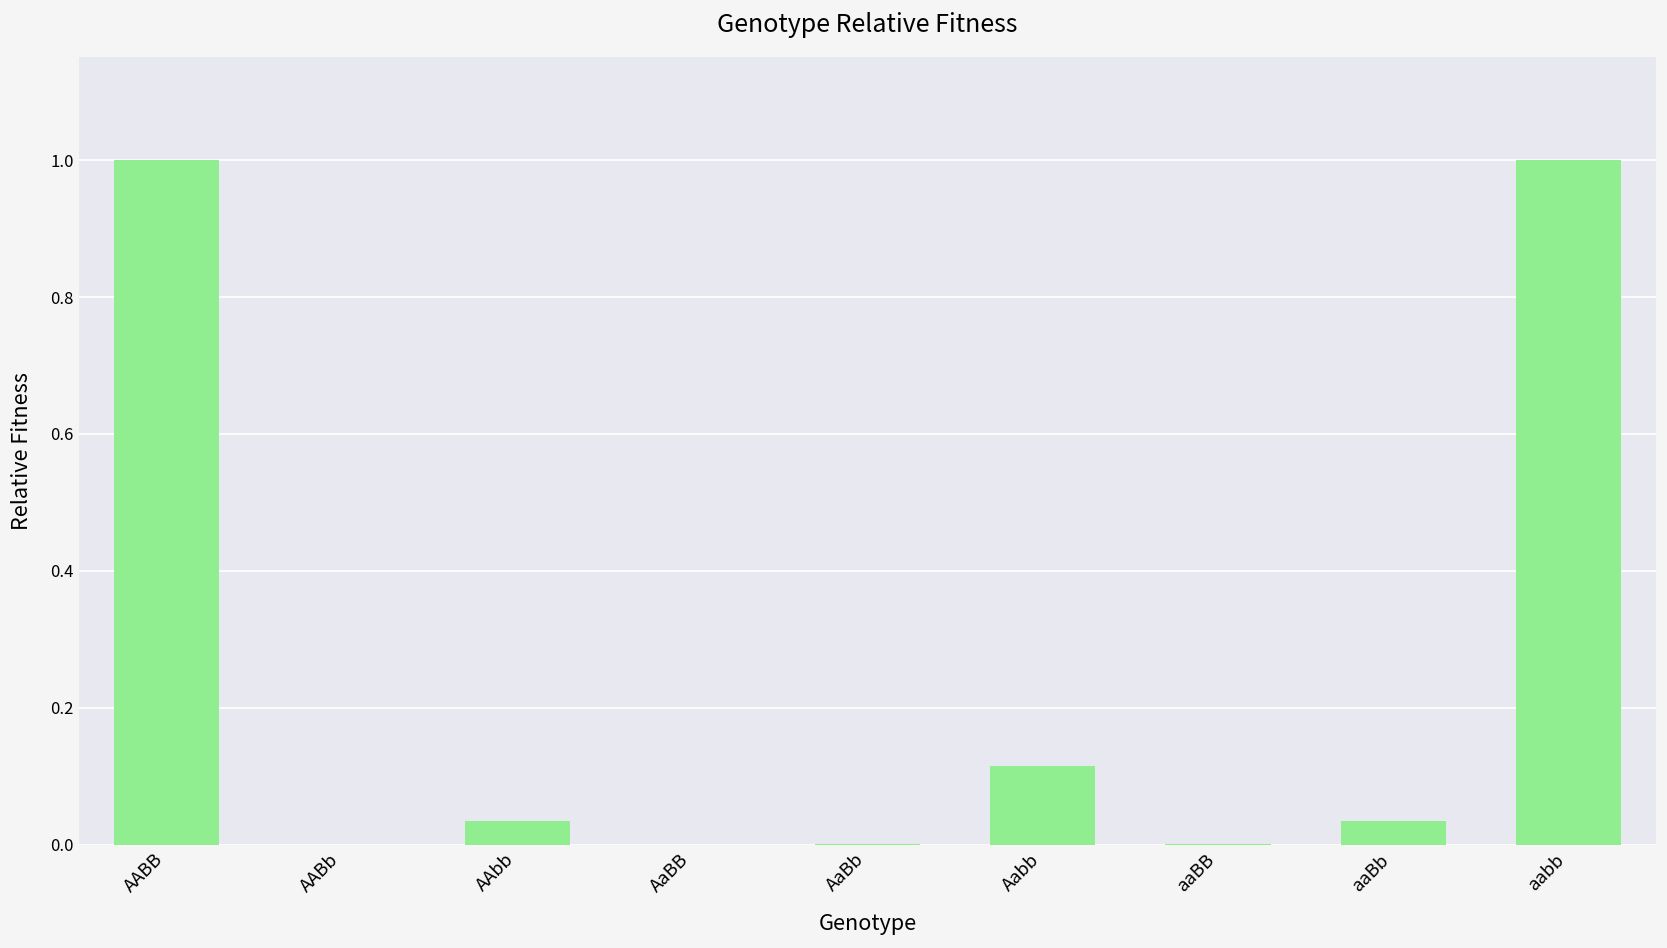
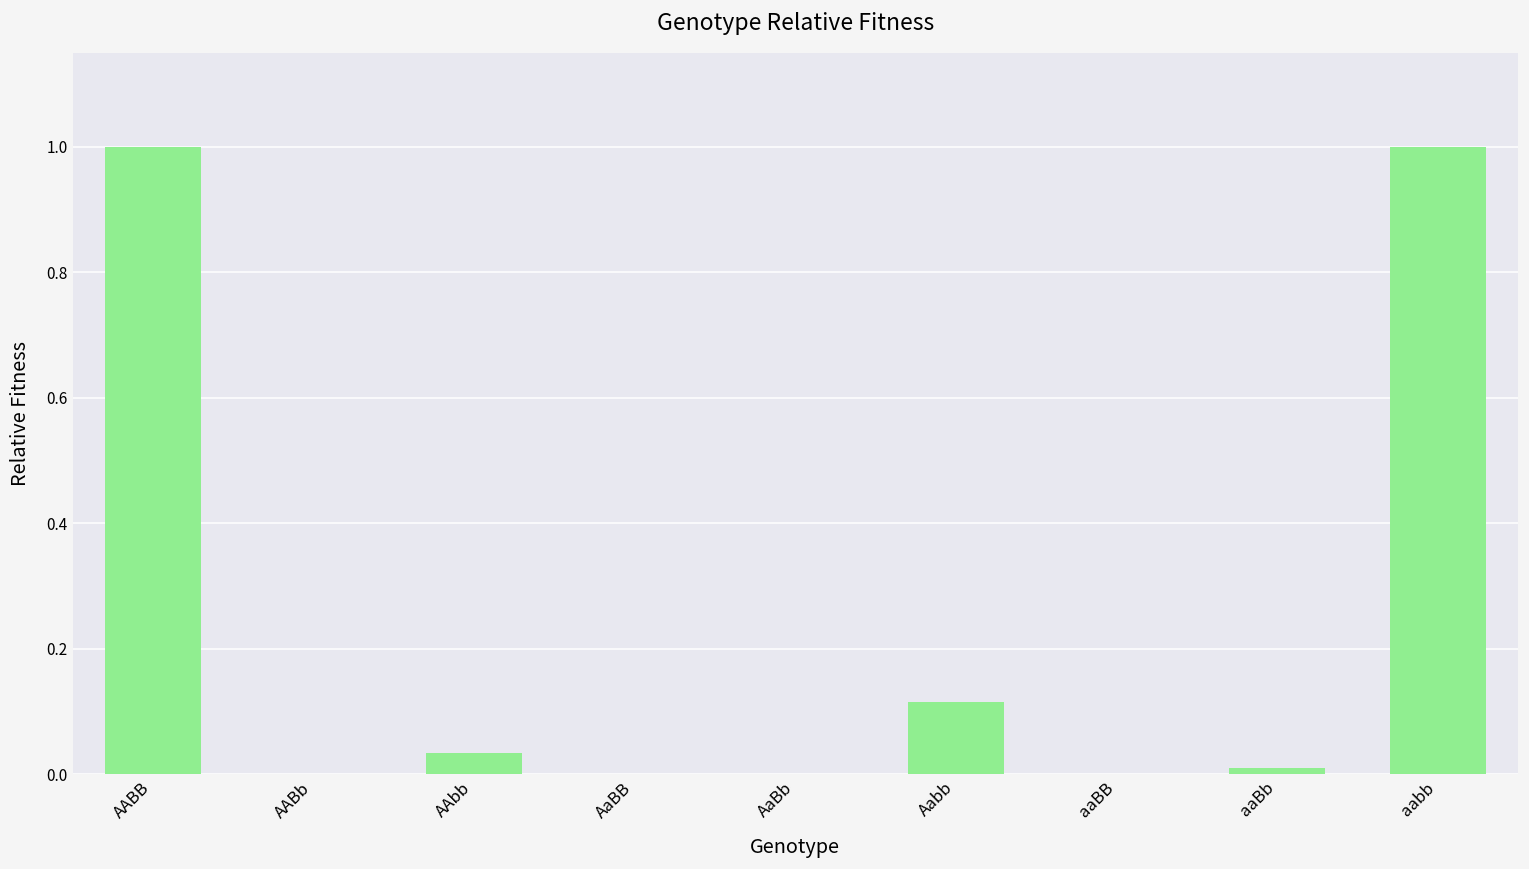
  {
    "AABB": 1.00,
    "AAbb": 0.03,
    "Aabb": 0.12,
-   "aaBb": 0.04,
+   "aaBb": 0.01,
    "aabb": 1.00
  }
